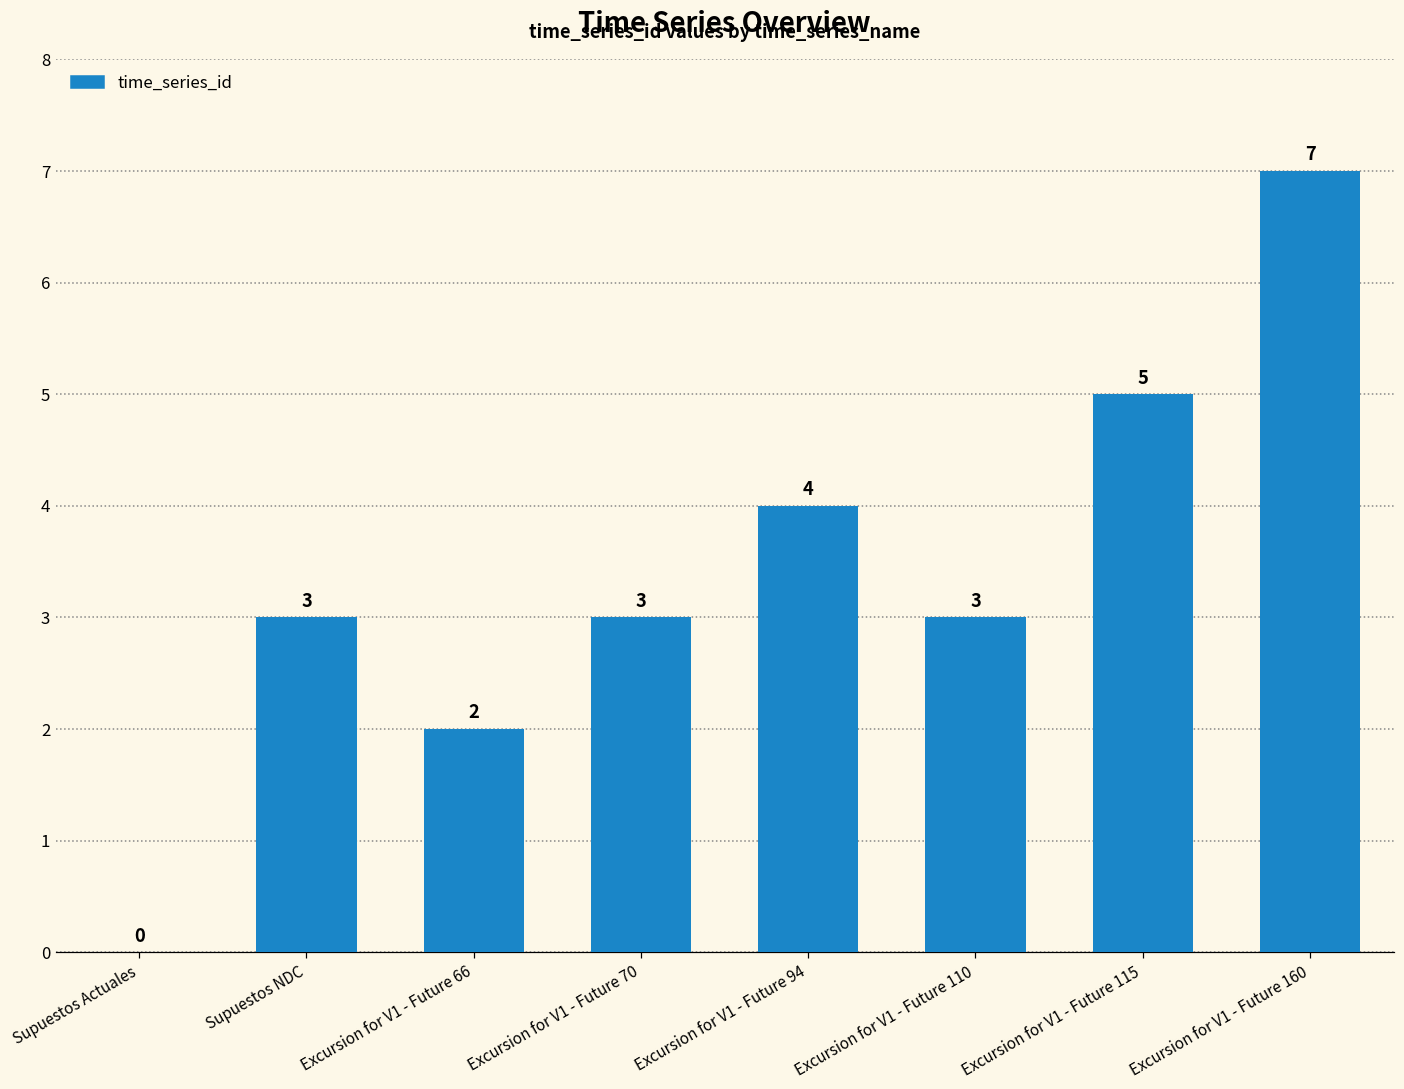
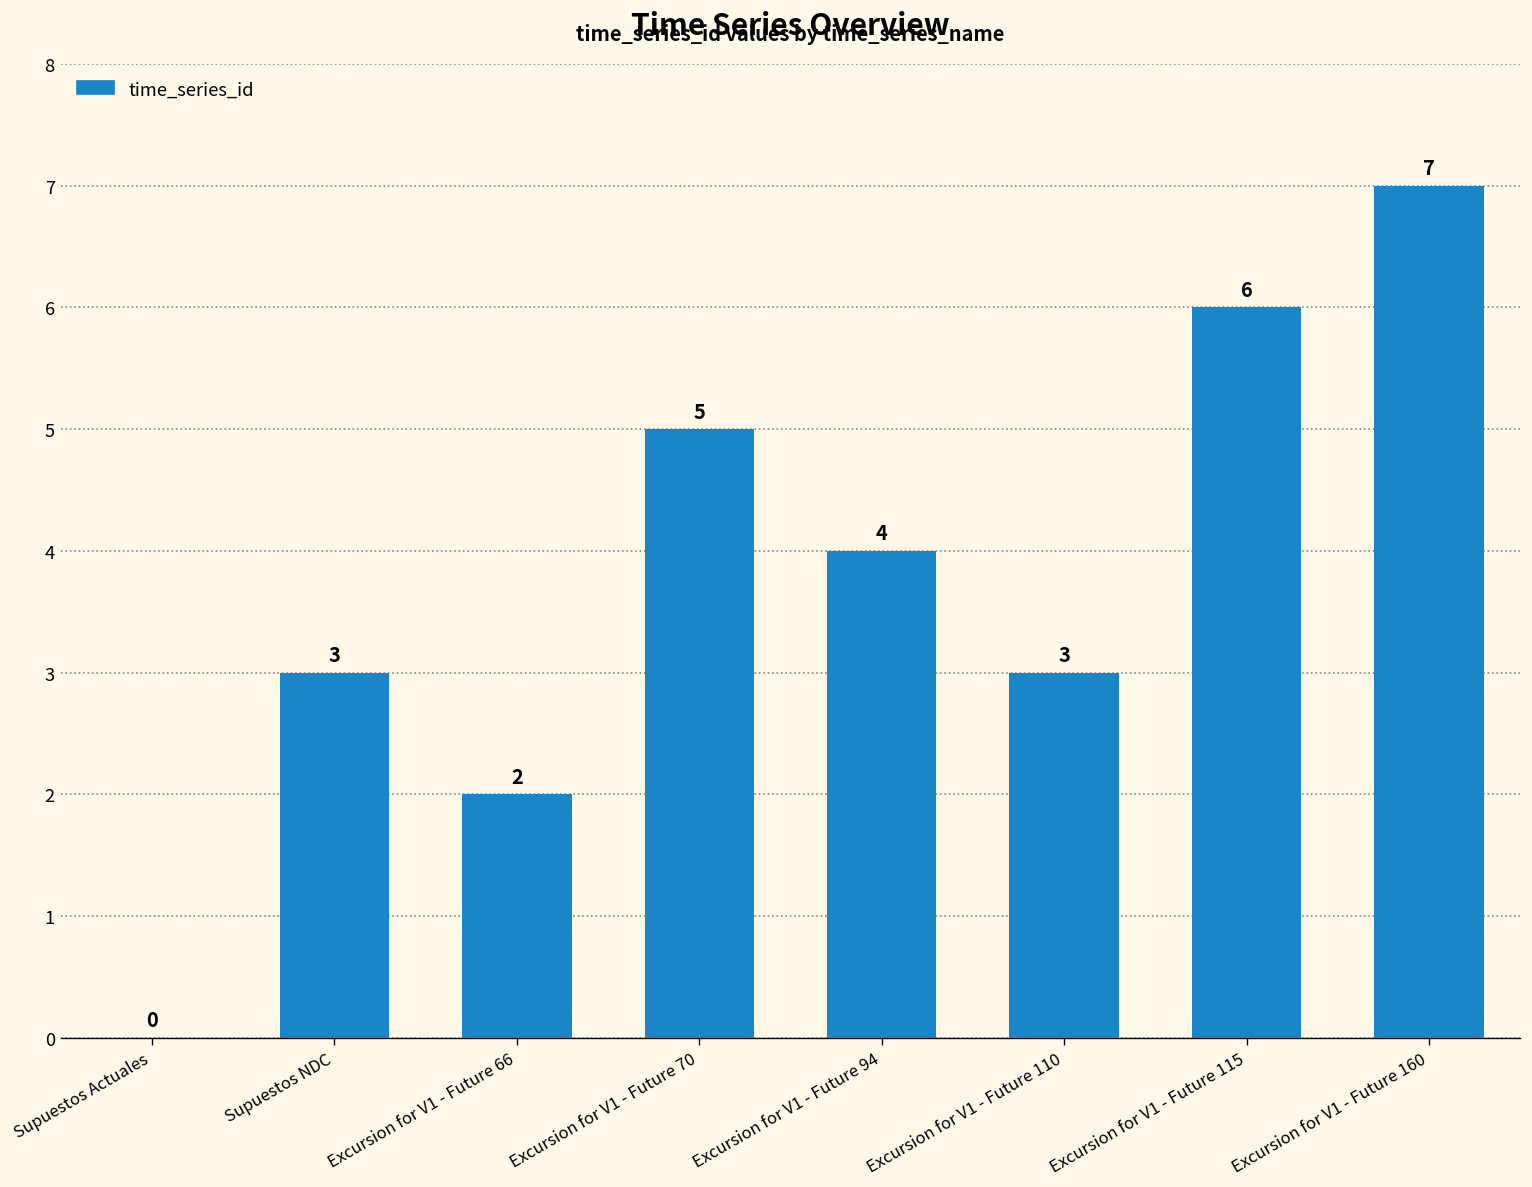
  {
    "Supuestos Actuales": 0,
    "Supuestos NDC": 3,
    "Excursion for V1 - Future 66": 2,
-   "Excursion for V1 - Future 70": 3,
+   "Excursion for V1 - Future 70": 5,
    "Excursion for V1 - Future 94": 4,
    "Excursion for V1 - Future 110": 3,
-   "Excursion for V1 - Future 115": 5,
+   "Excursion for V1 - Future 115": 6,
    "Excursion for V1 - Future 160": 7
  }
